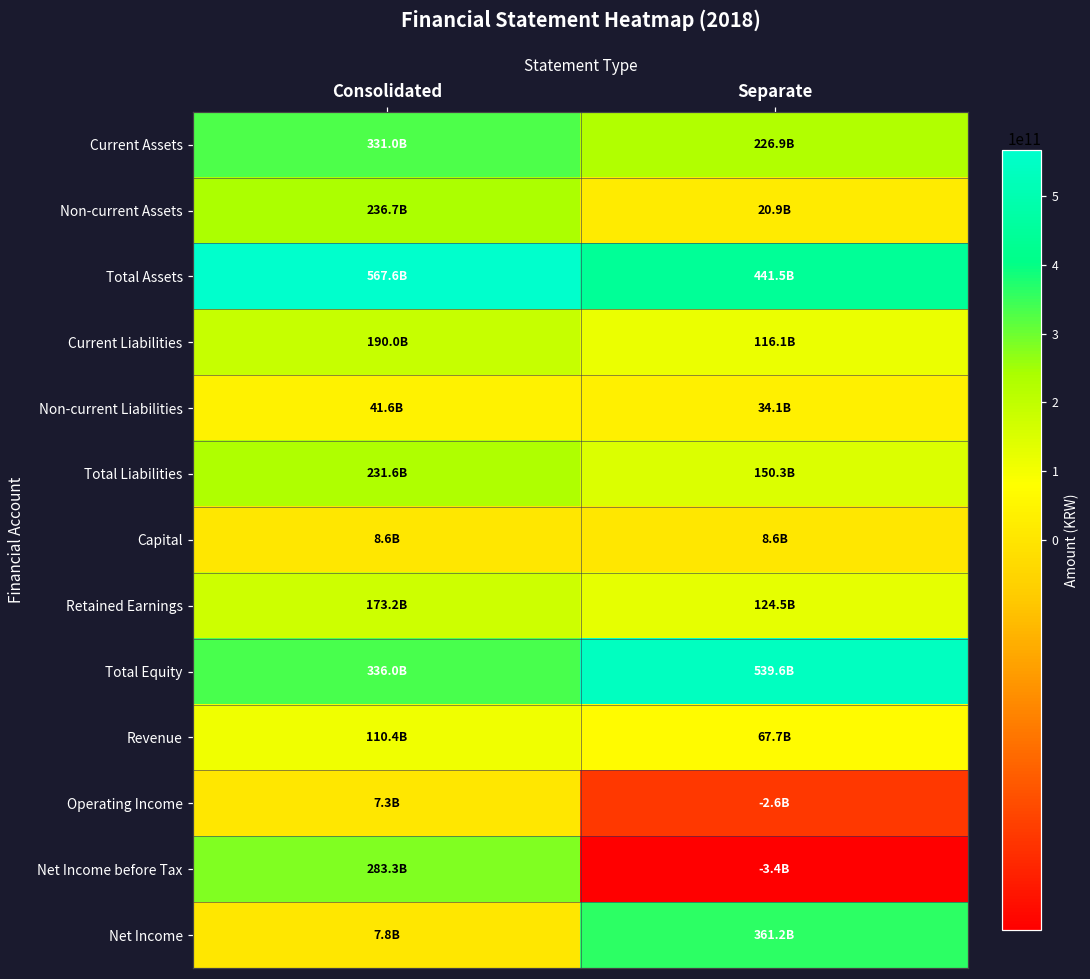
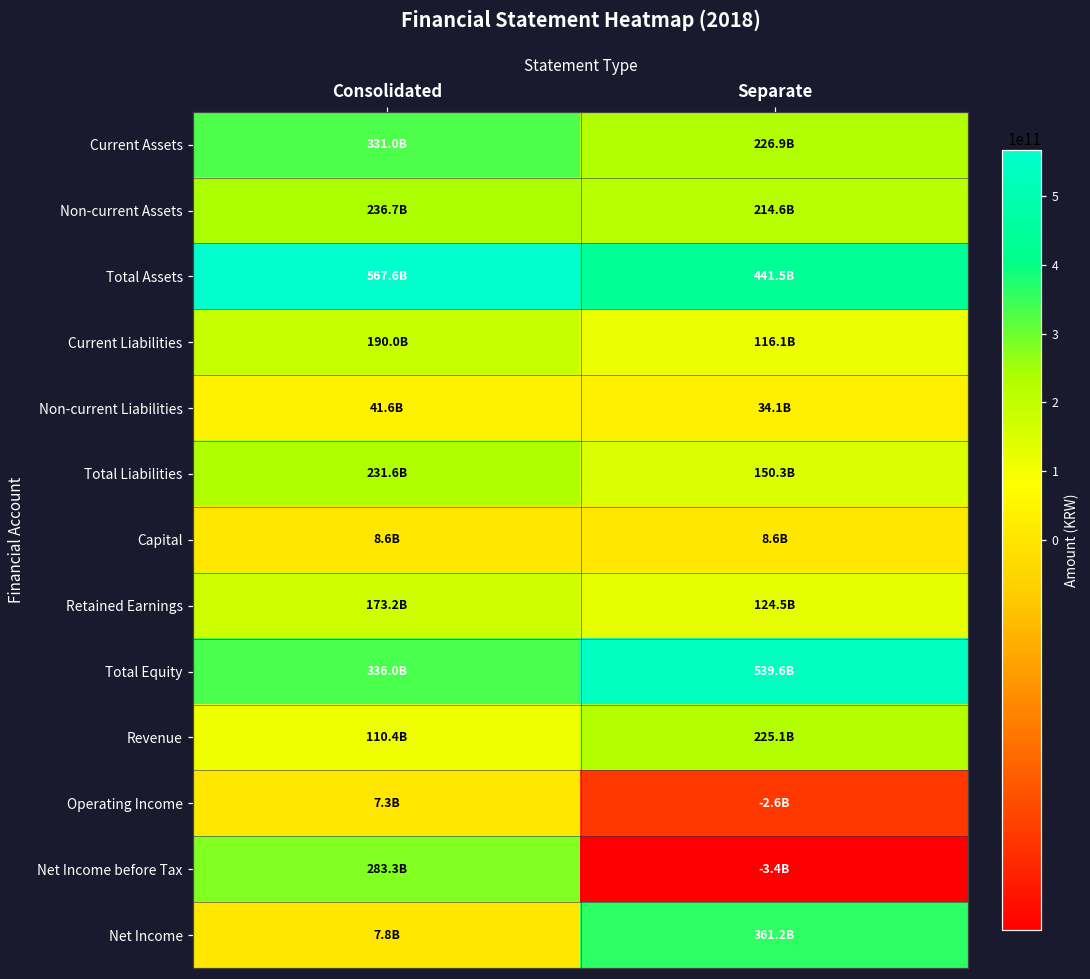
  {
    "Current Assets": {
      "Consolidated": "331.0B",
      "Separate": "226.9B"
    },
    "Non-current Assets": {
      "Consolidated": "236.7B",
-     "Separate": "20.9B"
+     "Separate": "214.6B"
    },
    "Total Assets": {
      "Consolidated": "567.6B",
      "Separate": "441.5B"
    },
    "Current Liabilities": {
      "Consolidated": "190.0B",
      "Separate": "116.1B"
    },
    "Non-current Liabilities": {
      "Consolidated": "41.6B",
      "Separate": "34.1B"
    },
    "Total Liabilities": {
      "Consolidated": "231.6B",
      "Separate": "150.3B"
    },
    "Capital": {
      "Consolidated": "8.6B",
      "Separate": "8.6B"
    },
    "Retained Earnings": {
      "Consolidated": "173.2B",
      "Separate": "124.5B"
    },
    "Total Equity": {
      "Consolidated": "336.0B",
      "Separate": "539.6B"
    },
    "Revenue": {
      "Consolidated": "110.4B",
-     "Separate": "67.7B"
+     "Separate": "225.1B"
    },
    "Operating Income": {
      "Consolidated": "7.3B",
      "Separate": "-2.6B"
    },
    "Net Income before Tax": {
      "Consolidated": "283.3B",
      "Separate": "-3.4B"
    },
    "Net Income": {
      "Consolidated": "7.8B",
      "Separate": "361.2B"
    }
  }
